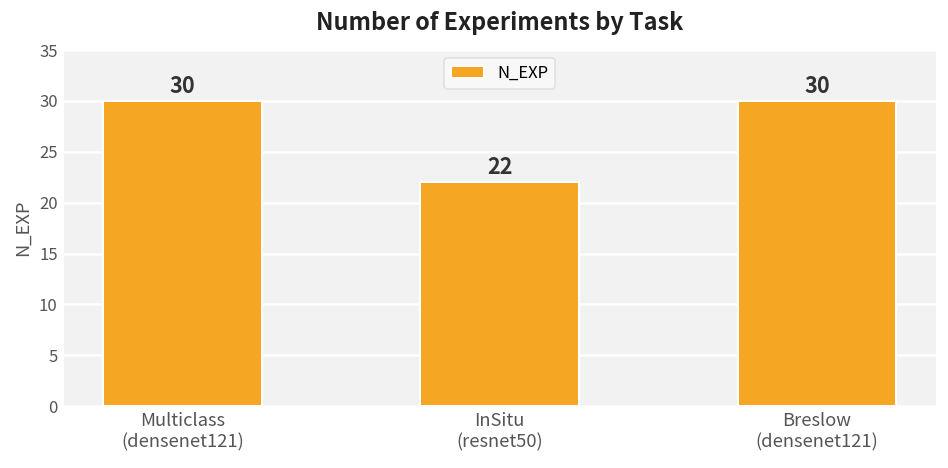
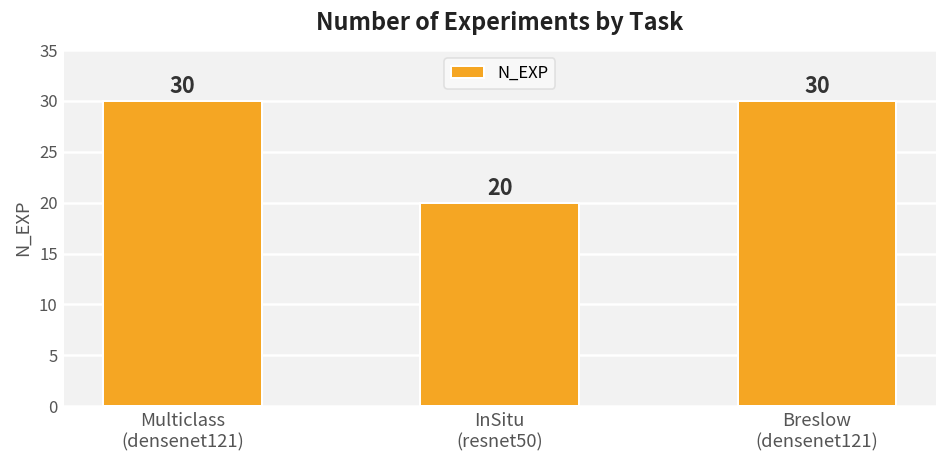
  {
    "Multiclass (densenet121)": 30,
-   "InSitu (resnet50)": 22,
+   "InSitu (resnet50)": 20,
    "Breslow (densenet121)": 30
  }
